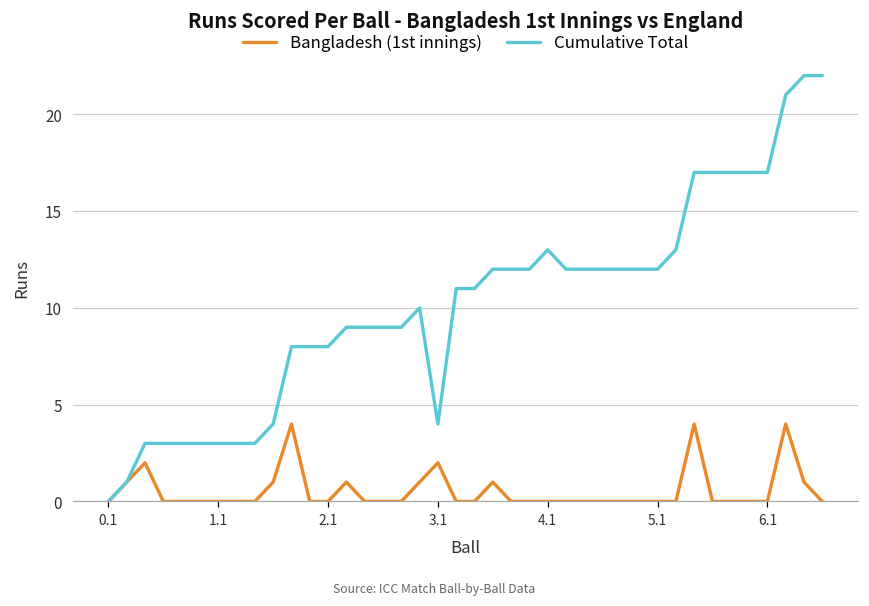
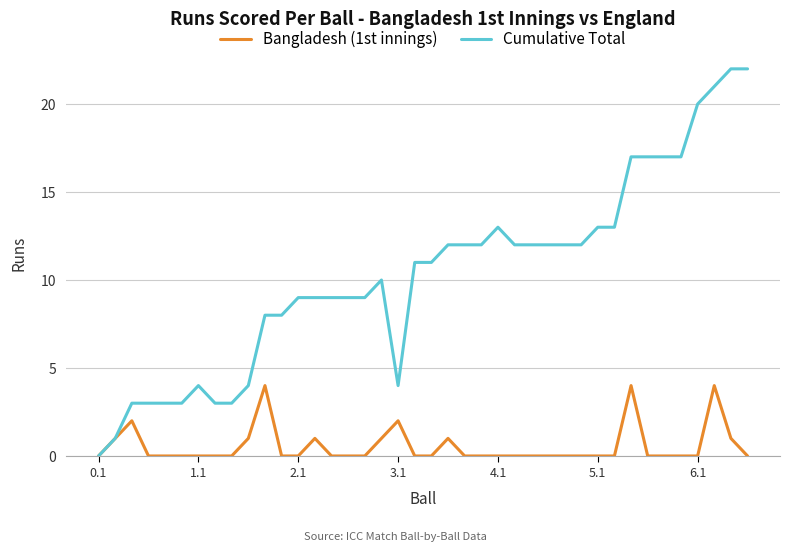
  {
    "Bangladesh (1st innings)": {
      "1.1": 0,
      "2.1": 0,
      "3.1": 2,
      "4.1": 0,
      "5.1": 0,
      "6.1": 0
    },
    "Cumulative Total": {
-     "1.1": 3,
-     "2.1": 8,
+     "1.1": 4,
+     "2.1": 9,
      "3.1": 4,
      "4.1": 13,
-     "5.1": 12,
-     "6.1": 17
+     "5.1": 13,
+     "6.1": 20
    }
  }
